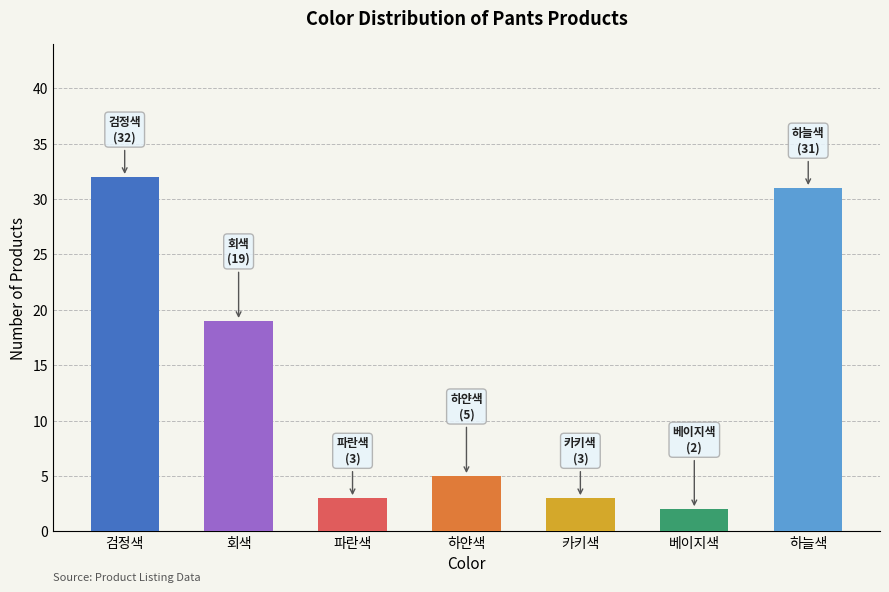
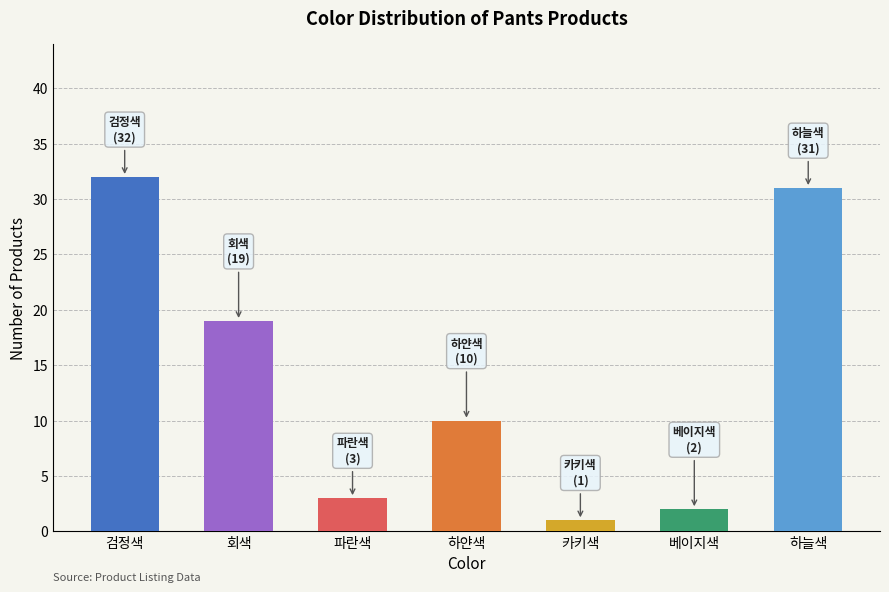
  {
-   "하얀색": "(5)",
-   "카키색": "(3)"
+   "하얀색": "(10)",
+   "카키색": "(1)"
  }
